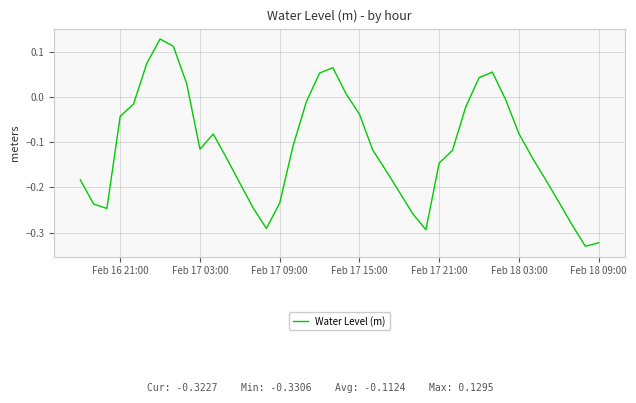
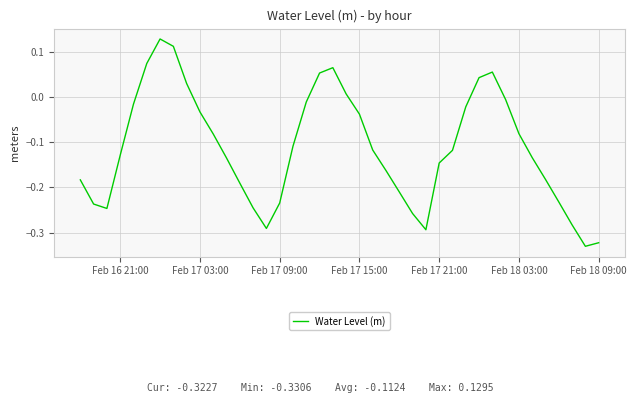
  {
-   "Feb 16 21:00": -0.04,
-   "Feb 17 03:00": -0.12,
+   "Feb 16 21:00": -0.13,
+   "Feb 17 03:00": -0.03,
    "Feb 17 09:00": -0.23,
    "Feb 17 15:00": -0.04,
    "Feb 17 21:00": -0.15,
    "Feb 18 03:00": -0.08,
    "Feb 18 09:00": -0.32
  }
